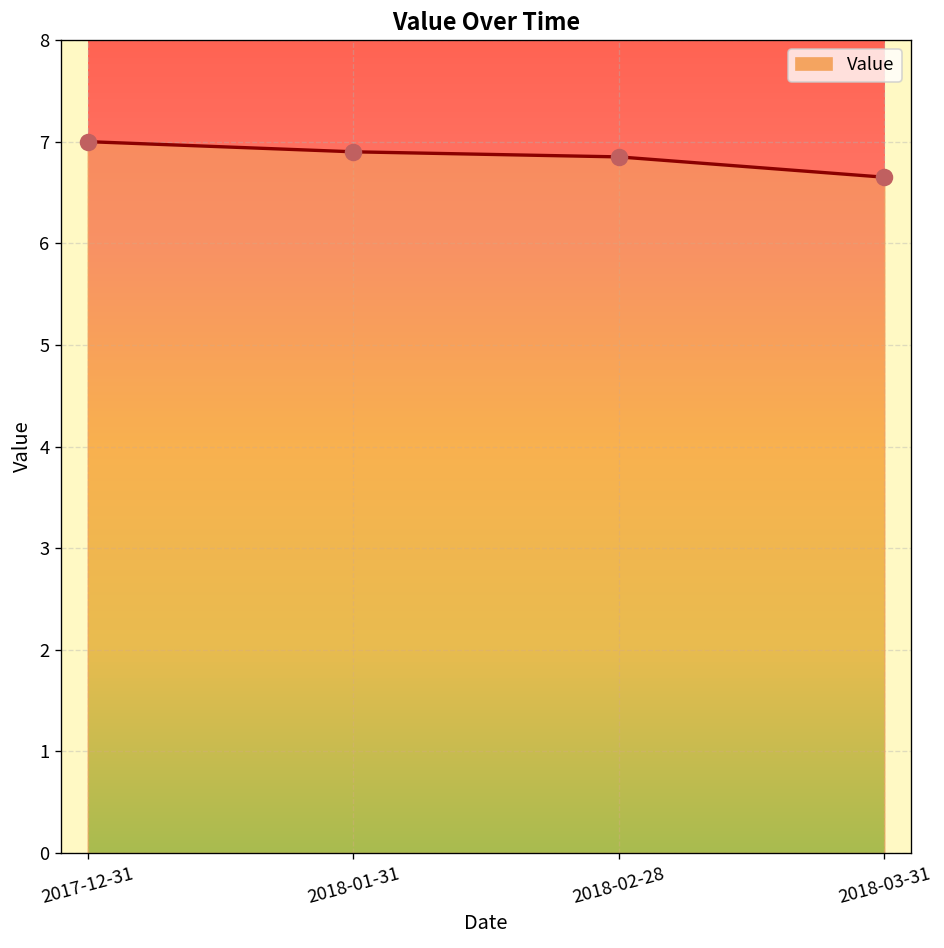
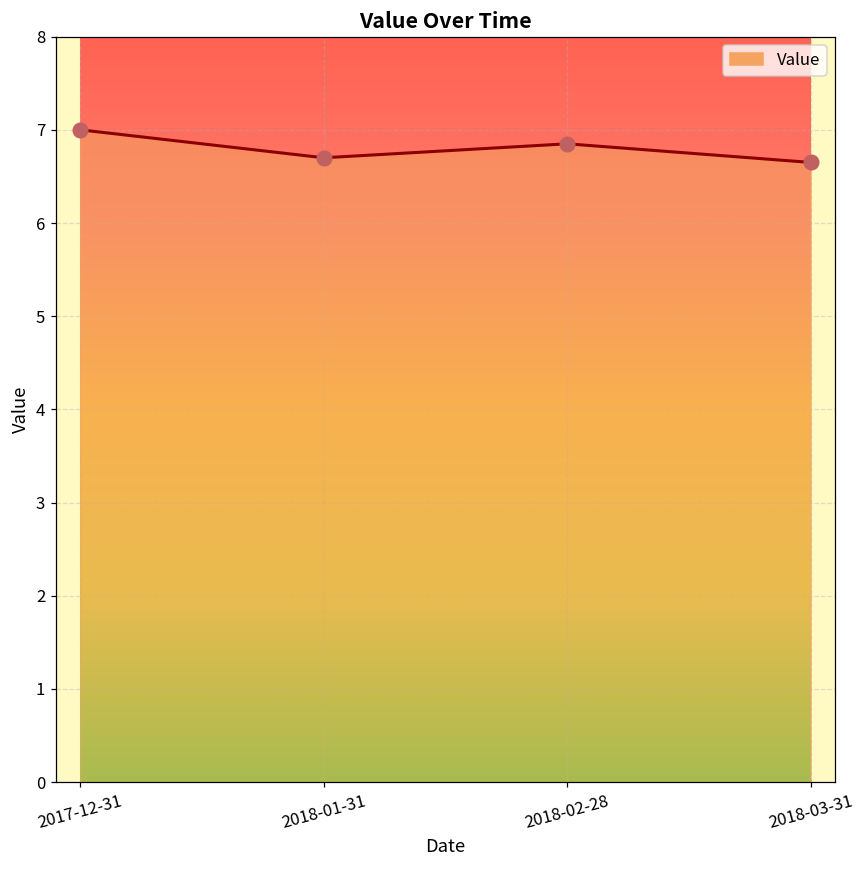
  {
    "2017-12-31": 7.0,
-   "2018-01-31": 6.9,
+   "2018-01-31": 6.7,
    "2018-02-28": 6.9,
    "2018-03-31": 6.7
  }
